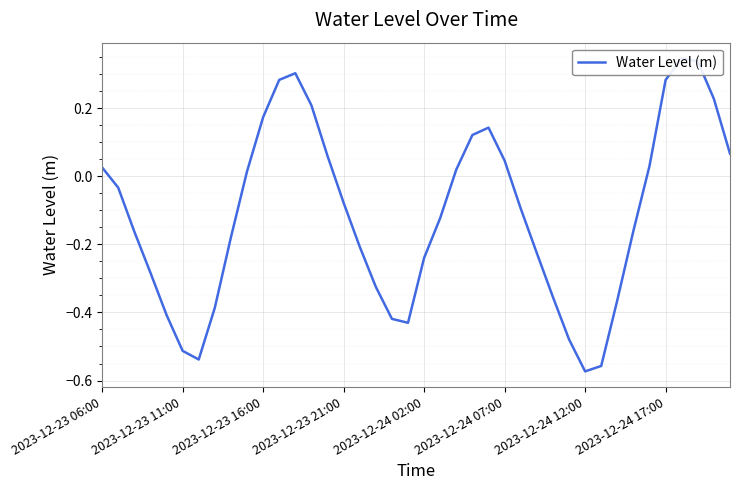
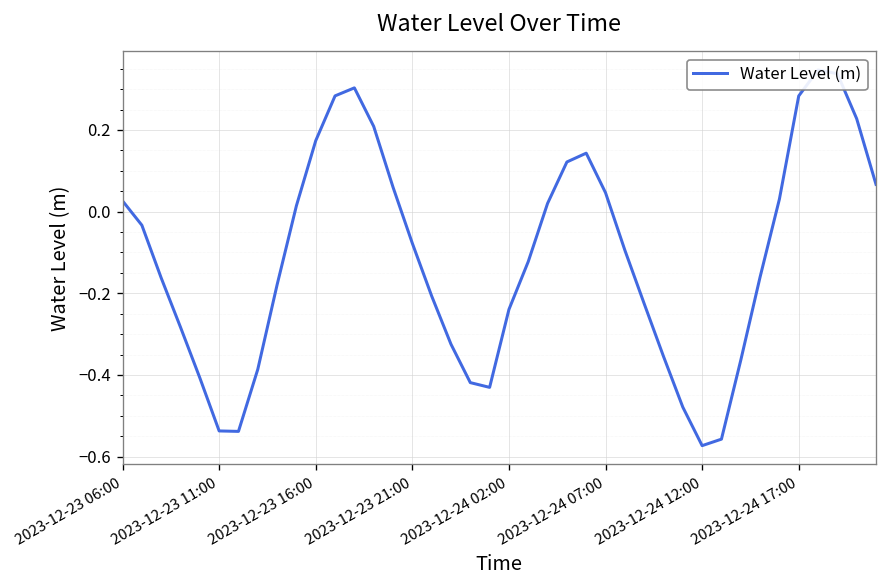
  {
    "2023-12-23 06:00": 0.03,
-   "2023-12-23 11:00": -0.51,
+   "2023-12-23 11:00": -0.54,
    "2023-12-23 16:00": 0.17,
    "2023-12-23 21:00": -0.08,
    "2023-12-24 02:00": -0.24,
    "2023-12-24 07:00": 0.05,
    "2023-12-24 12:00": -0.57,
    "2023-12-24 17:00": 0.28
  }
